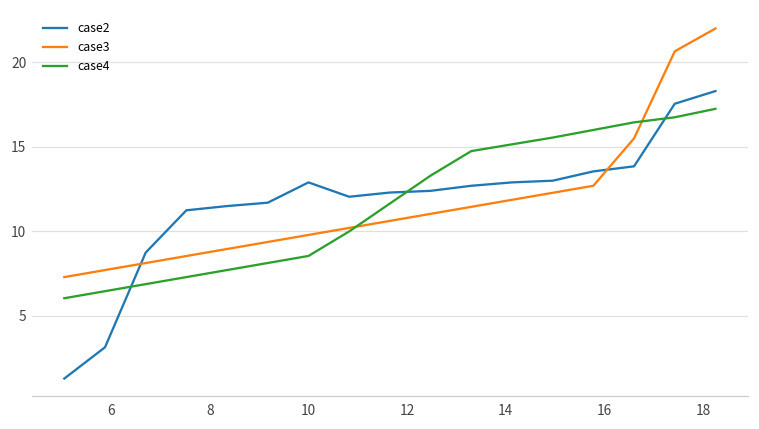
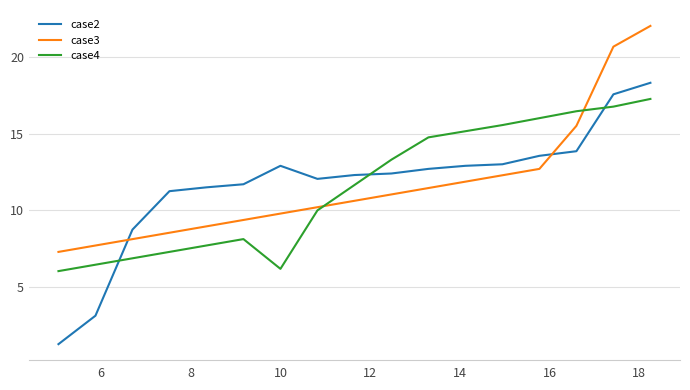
  {
    "case2": {
      "10": 12.9
    },
    "case3": {
      "10": 9.8
    },
    "case4": {
-     "10": 8.6
+     "10": 6.2
    }
  }
